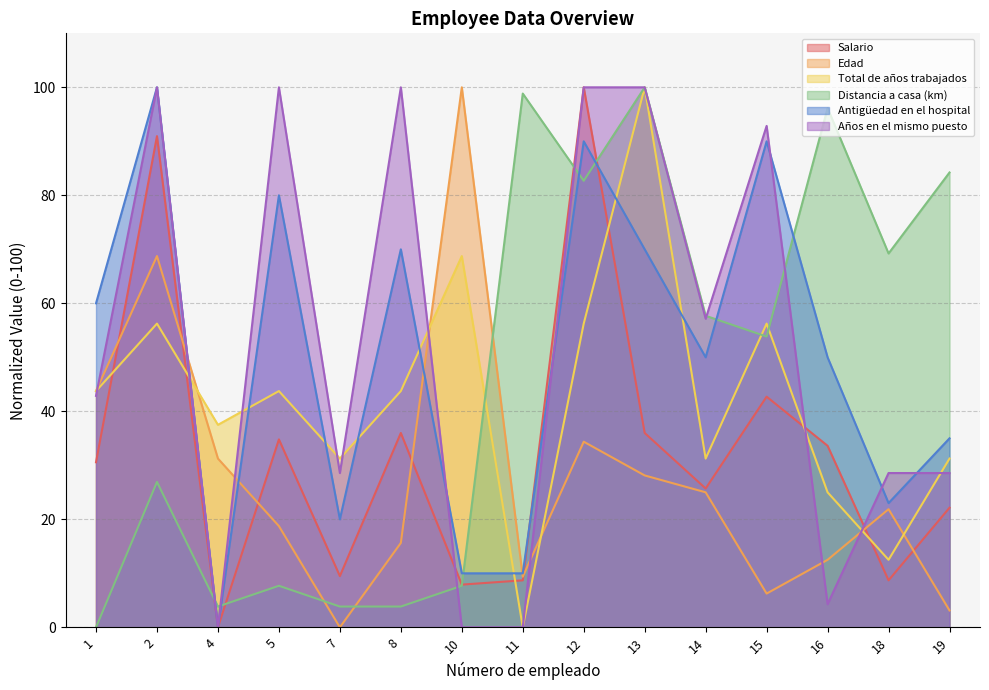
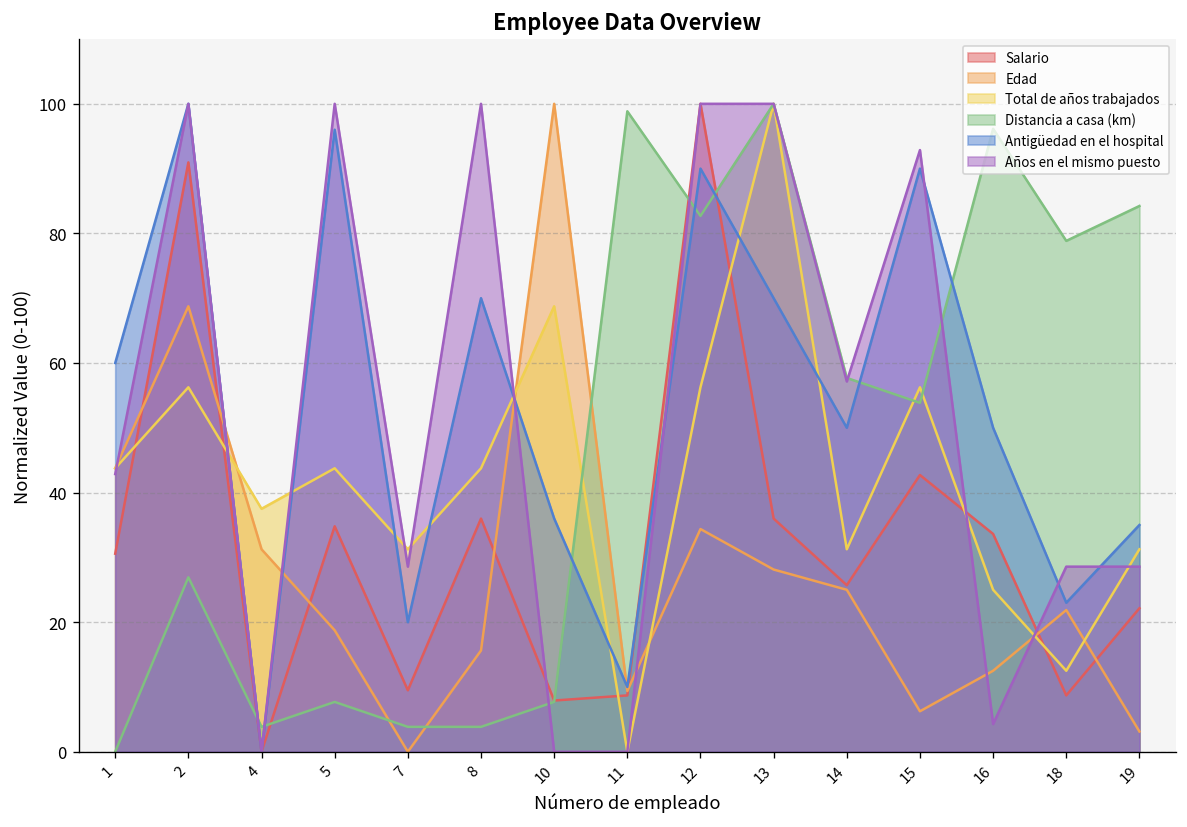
  {
    "Distancia a casa (km)": {
      "1": 0,
      "2": 27,
      "4": 4,
      "5": 8,
      "7": 4,
      "8": 4,
      "11": 99,
      "12": 83,
      "14": 58,
      "15": 54,
-     "18": 69,
+     "18": 79,
      "19": 84
    },
    "Antigüedad en el hospital": {
      "1": 60,
-     "5": 80,
+     "5": 96,
      "7": 20,
      "8": 70,
-     "10": 10,
+     "10": 36,
      "11": 10,
      "12": 90,
      "13": 70,
      "14": 50,
      "15": 90,
      "16": 50,
      "18": 23,
      "19": 35
    },
    "Años en el mismo puesto": {
      "1": 43,
      "5": 100,
      "7": 29,
      "8": 100,
      "10": 0,
      "14": 57,
      "15": 93,
      "16": 4,
      "18": 29,
      "19": 29
    }
  }
